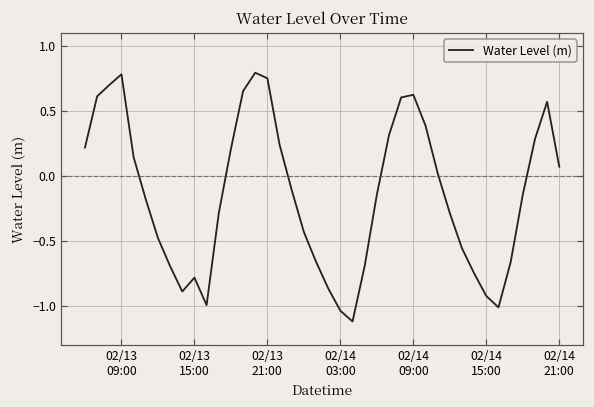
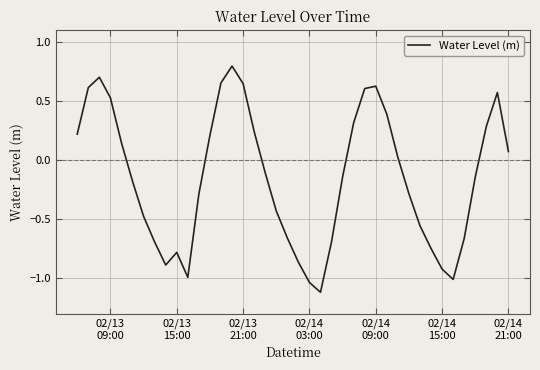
  {
-   "02/13 09:00": 0.78,
+   "02/13 09:00": 0.53,
    "02/13 15:00": -0.78,
-   "02/13 21:00": 0.75,
+   "02/13 21:00": 0.65,
    "02/14 03:00": -1.04,
    "02/14 09:00": 0.63,
    "02/14 15:00": -0.92,
    "02/14 21:00": 0.07
  }
